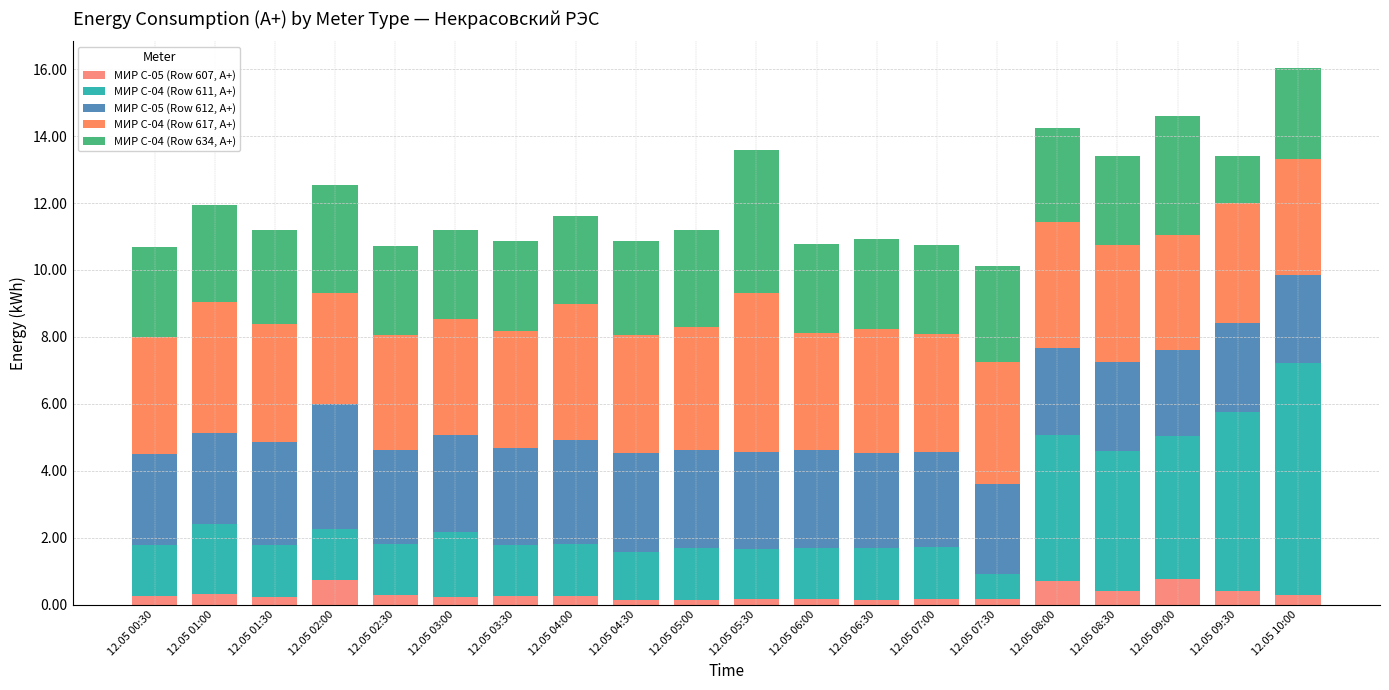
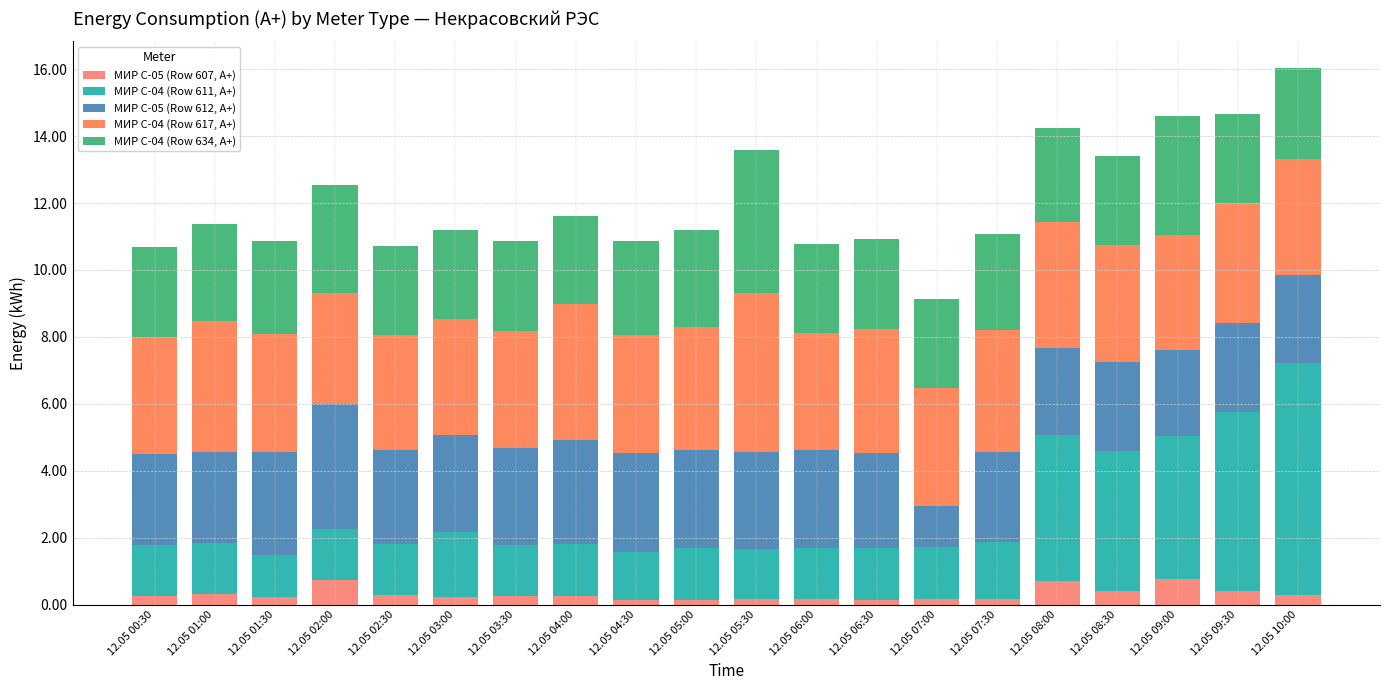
  {
    "МИР С-04 (Row 611, А+)": {
      "12.05 00:30": 1.5,
-     "12.05 01:00": 2.1,
-     "12.05 01:30": 1.5,
+     "12.05 01:00": 1.5,
+     "12.05 01:30": 1.2,
      "12.05 02:00": 1.5,
      "12.05 02:30": 1.5,
      "12.05 03:00": 1.9,
      "12.05 03:30": 1.5,
      "12.05 04:00": 1.6,
      "12.05 04:30": 1.5,
      "12.05 05:00": 1.5,
      "12.05 05:30": 1.5,
      "12.05 06:00": 1.5,
      "12.05 06:30": 1.6,
      "12.05 07:00": 1.6,
-     "12.05 07:30": 0.7,
+     "12.05 07:30": 1.7,
      "12.05 08:00": 4.4,
      "12.05 08:30": 4.2,
      "12.05 09:00": 4.3,
      "12.05 09:30": 5.4,
      "12.05 10:00": 6.9
    },
    "МИР С-05 (Row 612, А+)": {
      "12.05 00:30": 2.7,
      "12.05 01:00": 2.7,
      "12.05 01:30": 3.1,
      "12.05 02:00": 3.7,
      "12.05 02:30": 2.8,
      "12.05 03:00": 2.9,
      "12.05 03:30": 2.9,
      "12.05 04:00": 3.1,
      "12.05 04:30": 2.9,
      "12.05 05:00": 2.9,
      "12.05 05:30": 2.9,
      "12.05 06:00": 2.9,
      "12.05 06:30": 2.9,
-     "12.05 07:00": 2.8,
+     "12.05 07:00": 1.2,
      "12.05 07:30": 2.7,
      "12.05 08:00": 2.6,
      "12.05 08:30": 2.7,
      "12.05 09:00": 2.6,
      "12.05 09:30": 2.6,
      "12.05 10:00": 2.6
    },
    "МИР С-04 (Row 634, А+)": {
      "12.05 00:30": 2.7,
      "12.05 01:00": 2.9,
      "12.05 01:30": 2.8,
      "12.05 02:00": 3.2,
      "12.05 02:30": 2.7,
      "12.05 03:00": 2.7,
      "12.05 03:30": 2.7,
      "12.05 04:00": 2.6,
      "12.05 04:30": 2.8,
      "12.05 05:00": 2.9,
      "12.05 05:30": 4.3,
      "12.05 06:00": 2.7,
      "12.05 06:30": 2.7,
      "12.05 07:00": 2.7,
      "12.05 07:30": 2.9,
      "12.05 08:00": 2.8,
      "12.05 08:30": 2.6,
      "12.05 09:00": 3.5,
-     "12.05 09:30": 1.4,
+     "12.05 09:30": 2.7,
      "12.05 10:00": 2.7
    }
  }
